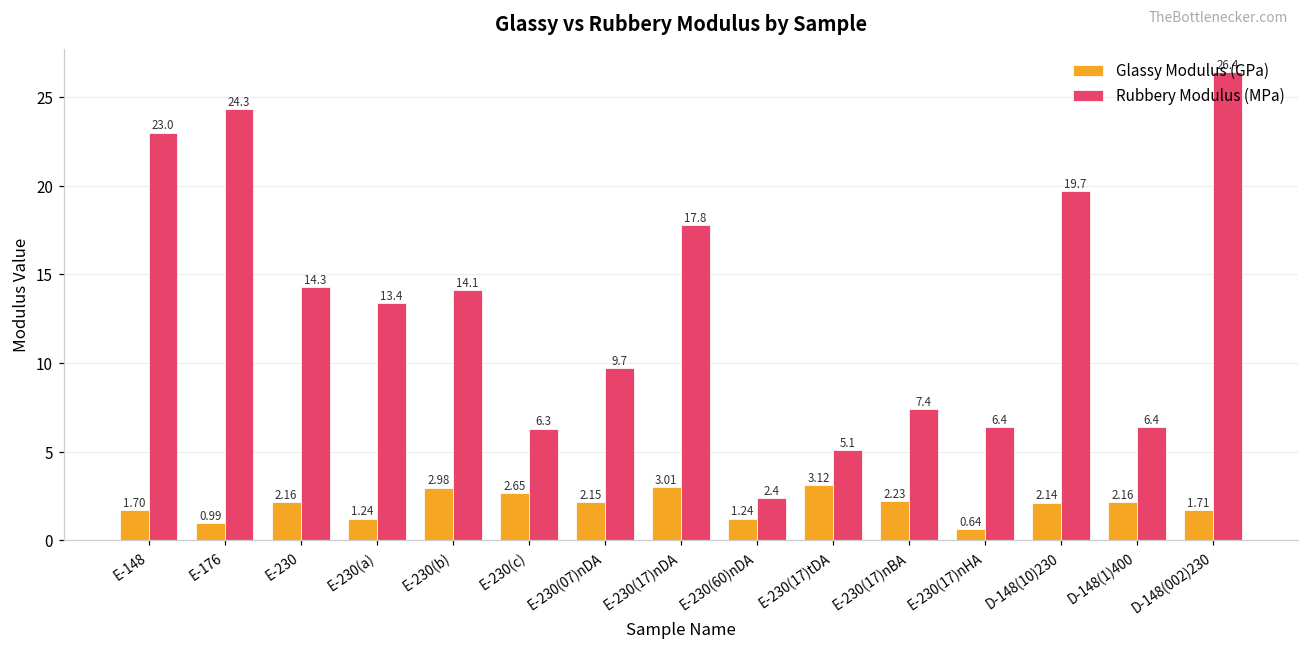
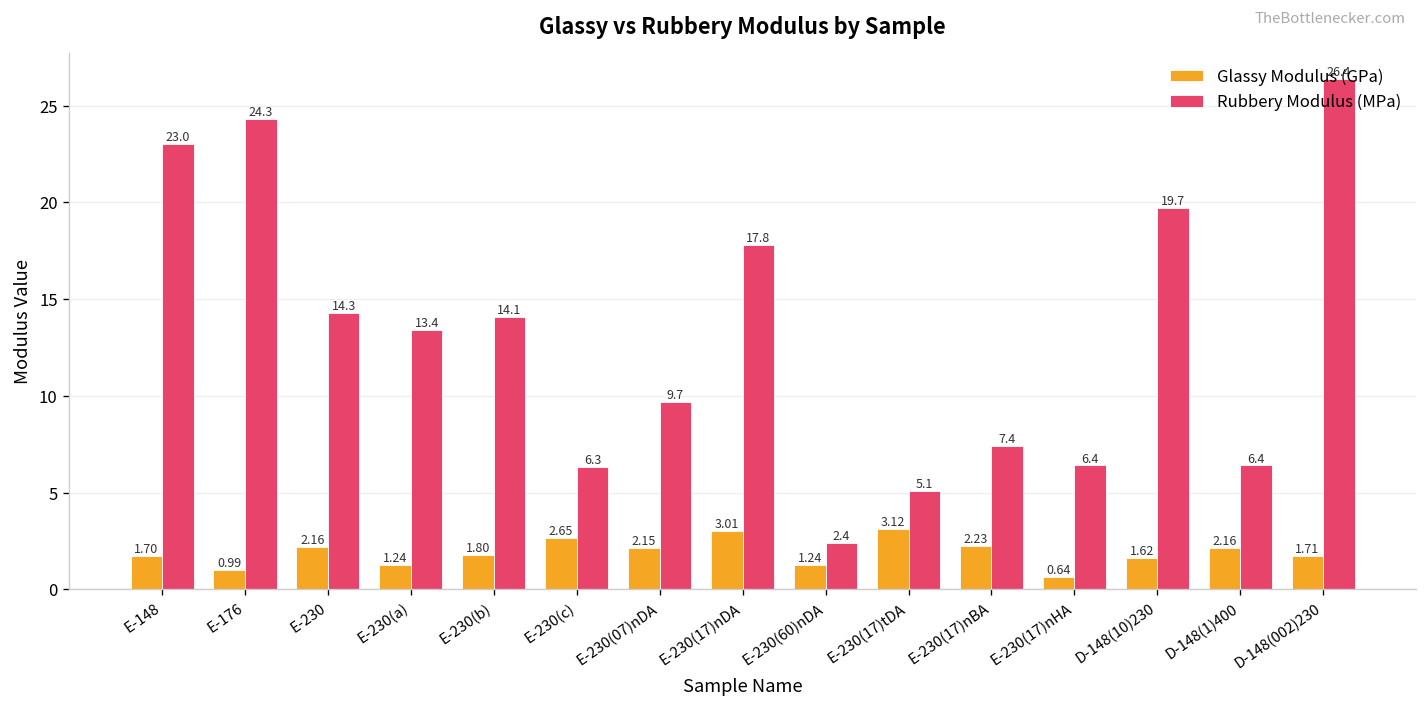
  {
    "Glassy Modulus (GPa)": {
      "E-148": 1.70,
      "E-176": 0.99,
      "E-230": 2.16,
      "E-230(a)": 1.24,
-     "E-230(b)": 2.98,
+     "E-230(b)": 1.80,
      "E-230(c)": 2.65,
      "E-230(07)nDA": 2.15,
      "E-230(17)nDA": 3.01,
      "E-230(60)nDA": 1.24,
      "E-230(17)tDA": 3.12,
      "E-230(17)nBA": 2.23,
      "E-230(17)nHA": 0.64,
-     "D-148(10)230": 2.14,
+     "D-148(10)230": 1.62,
      "D-148(1)400": 2.16,
      "D-148(002)230": 1.71
    },
    "Rubbery Modulus (MPa)": {
      "E-148": 23.0,
      "E-176": 24.3,
      "E-230": 14.3,
      "E-230(a)": 13.4,
      "E-230(b)": 14.1,
      "E-230(c)": 6.3,
      "E-230(07)nDA": 9.7,
      "E-230(17)nDA": 17.8,
      "E-230(60)nDA": 2.4,
      "E-230(17)tDA": 5.1,
      "E-230(17)nBA": 7.4,
      "E-230(17)nHA": 6.4,
      "D-148(10)230": 19.7,
      "D-148(1)400": 6.4,
      "D-148(002)230": 26.4
    }
  }
